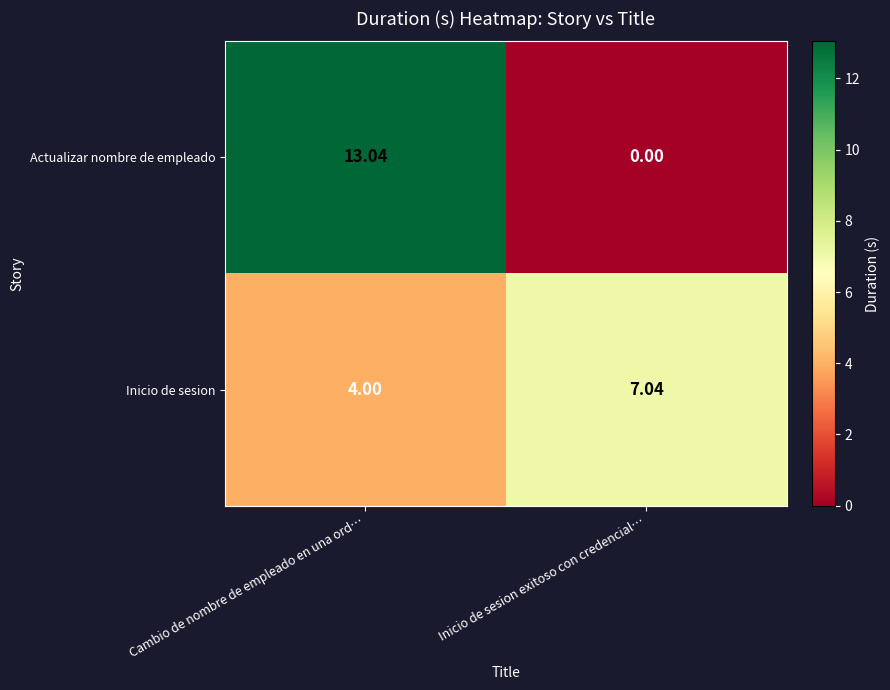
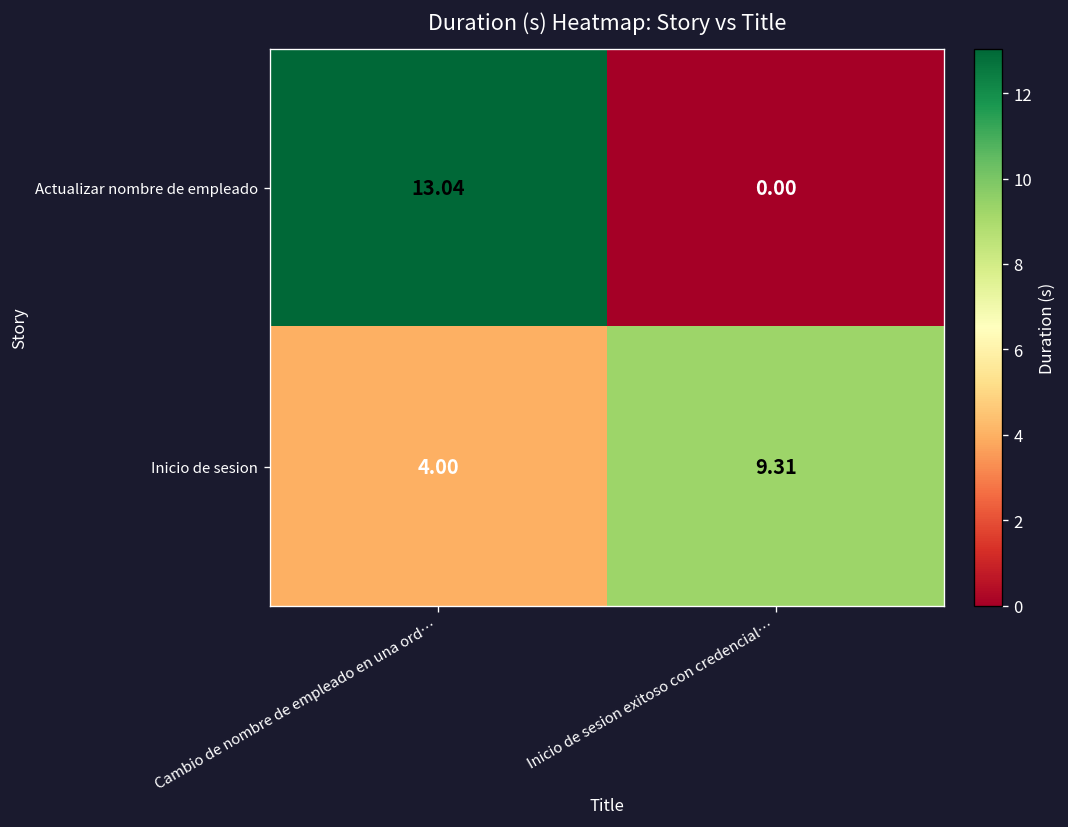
  {
    "Actualizar nombre de empleado": {
      "Cambio de nombre de empleado en una ord…": 13.04,
      "Inicio de sesion exitoso con credencial…": 0.00
    },
    "Inicio de sesion": {
      "Cambio de nombre de empleado en una ord…": 4.00,
-     "Inicio de sesion exitoso con credencial…": 7.04
+     "Inicio de sesion exitoso con credencial…": 9.31
    }
  }
